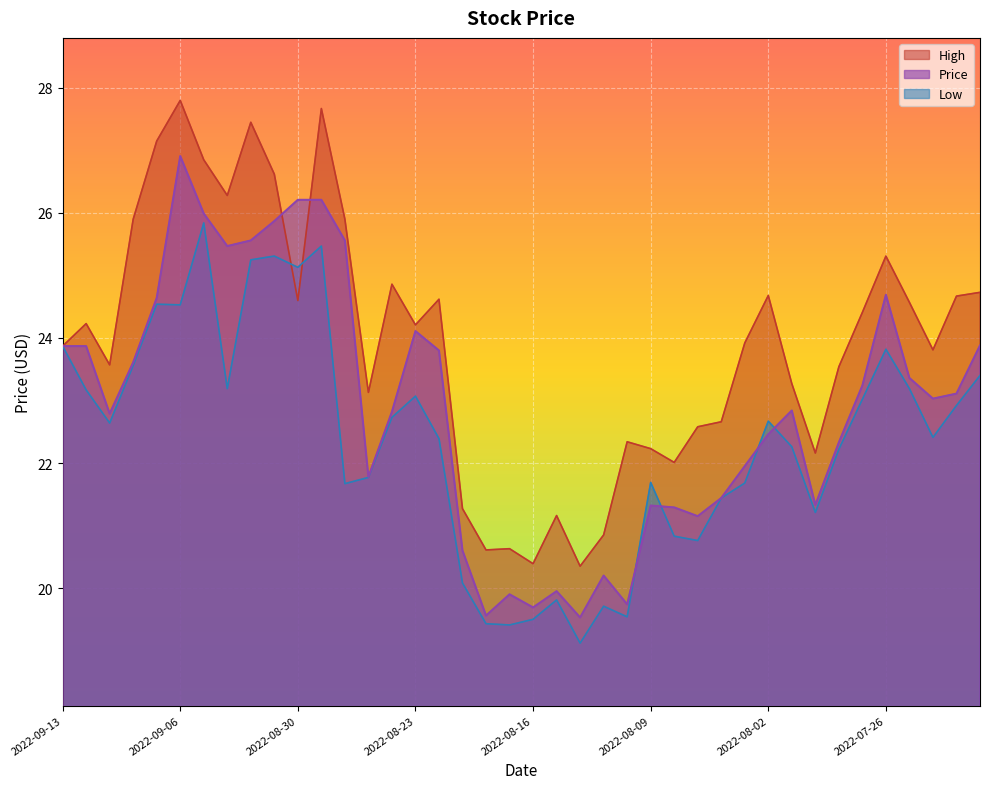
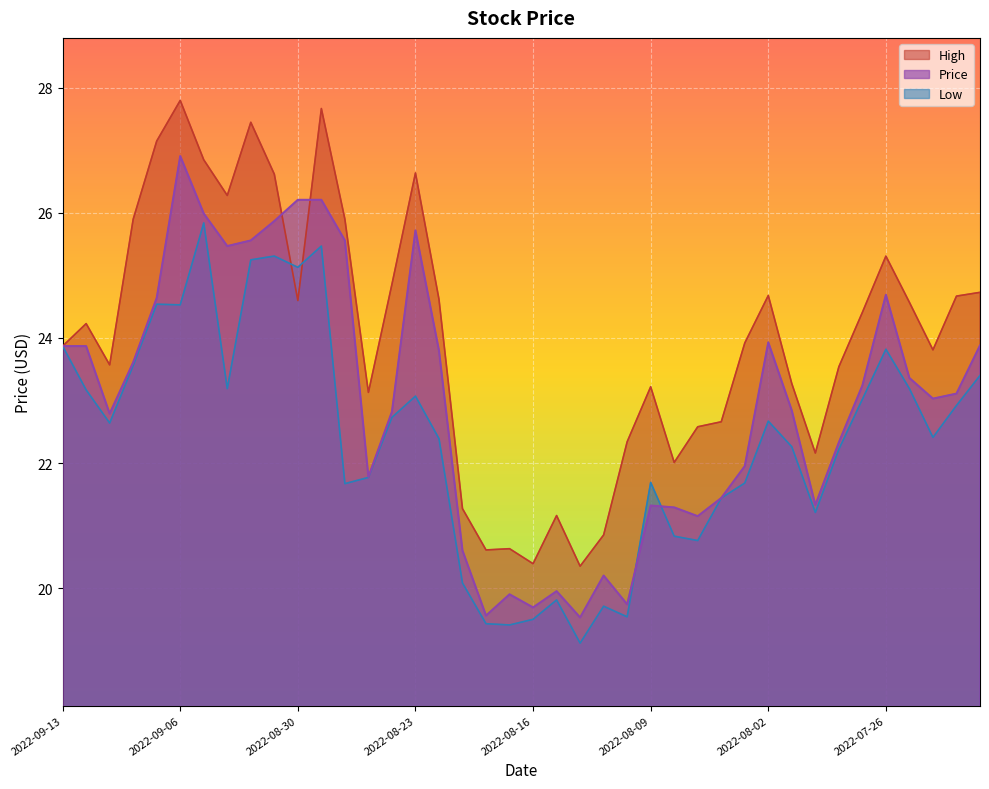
  {
    "High": {
      "2022-09-06": 27.8,
      "2022-08-30": 24.6,
-     "2022-08-23": 24.2,
+     "2022-08-23": 26.6,
      "2022-08-16": 20.4,
-     "2022-08-09": 22.2,
+     "2022-08-09": 23.2,
      "2022-08-02": 24.7,
      "2022-07-26": 25.3
    },
    "Price": {
      "2022-09-06": 26.9,
      "2022-08-30": 26.2,
-     "2022-08-23": 24.1,
+     "2022-08-23": 25.7,
      "2022-08-16": 19.7,
      "2022-08-09": 21.3,
-     "2022-08-02": 22.5,
+     "2022-08-02": 23.9,
      "2022-07-26": 24.7
    },
    "Low": {
      "2022-09-06": 24.5,
      "2022-08-30": 25.1,
      "2022-08-23": 23.1,
      "2022-08-16": 19.5,
      "2022-08-09": 21.7,
      "2022-08-02": 22.7,
      "2022-07-26": 23.8
    }
  }
